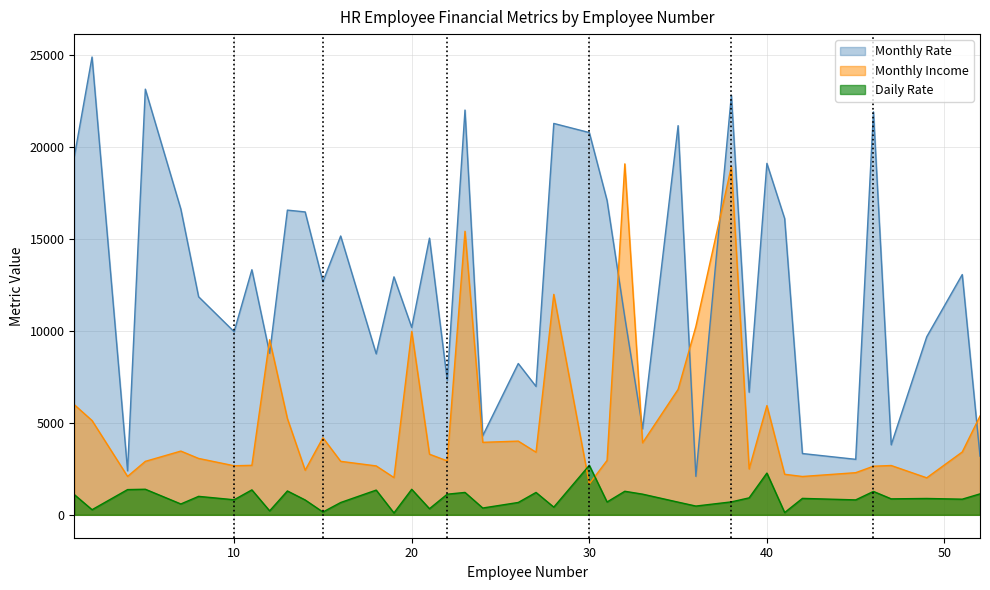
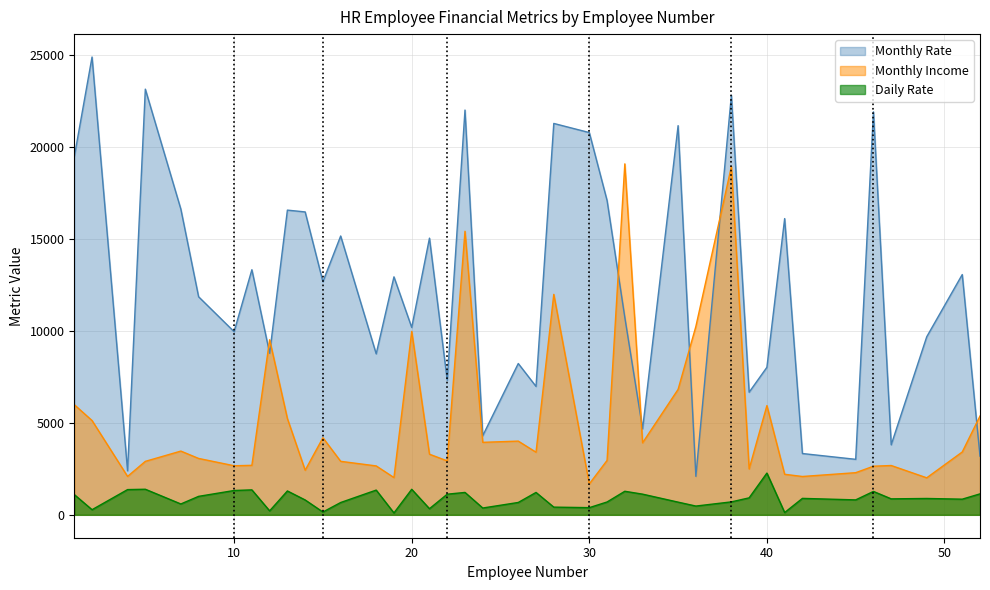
  {
    "Monthly Rate": {
      "10": 10000,
      "20": 10200,
      "30": 20800,
-     "40": 19100
+     "40": 8000
    },
    "Monthly Income": {
      "10": 2700,
      "20": 10000,
      "30": 1700,
      "40": 5900
    },
    "Daily Rate": {
-     "10": 800,
+     "10": 1300,
      "20": 1400,
-     "30": 2700,
+     "30": 400,
      "40": 2300
    }
  }
